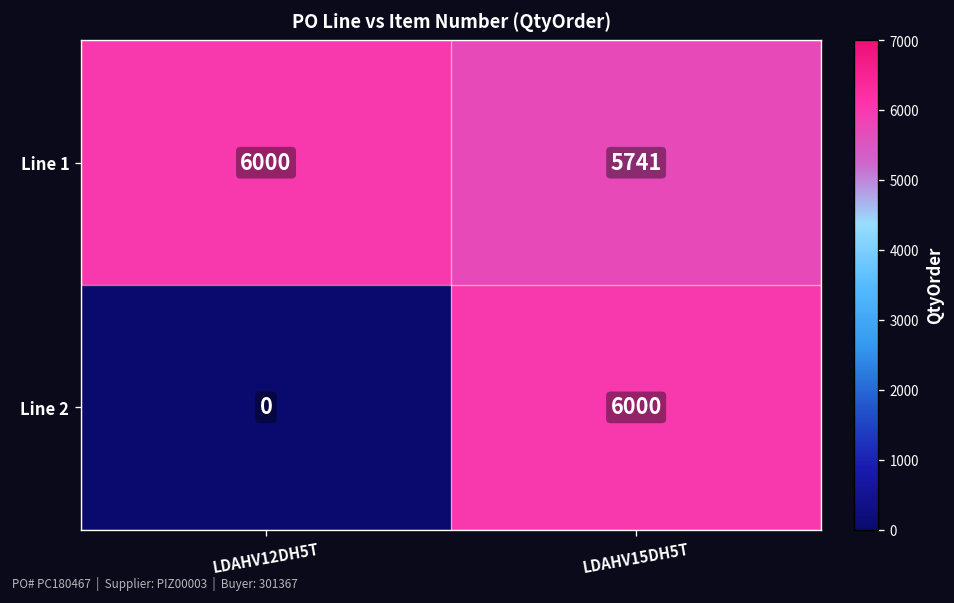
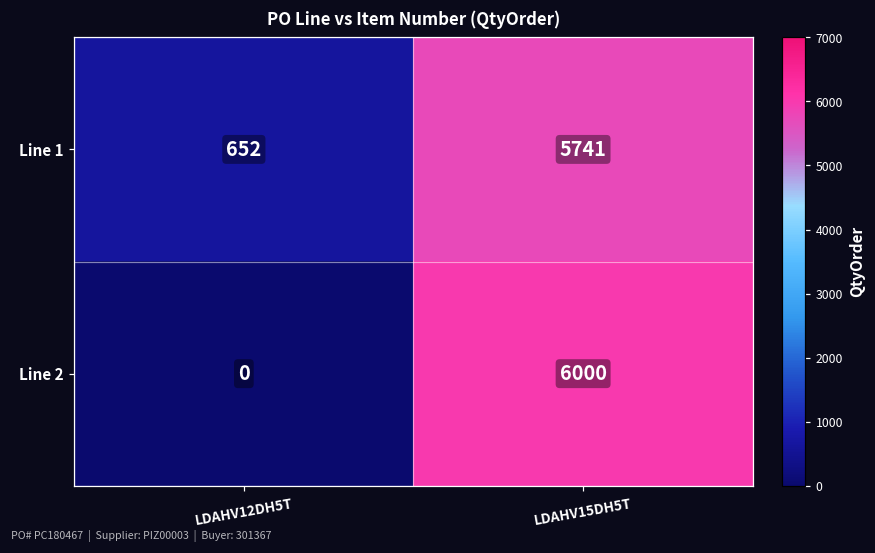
  {
    "Line 1": {
-     "LDAHV12DH5T": 6000
+     "LDAHV12DH5T": 652
    }
  }
